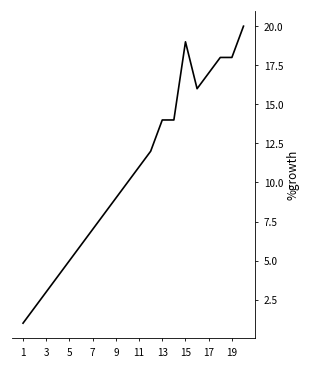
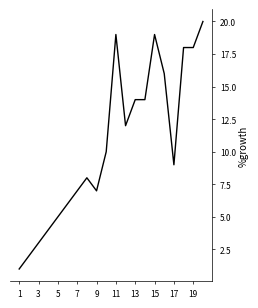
  {
    "1": 1,
    "3": 3,
    "5": 5,
    "7": 7,
-   "9": 9,
-   "11": 11,
+   "9": 7,
+   "11": 19,
    "13": 14,
    "15": 19,
-   "17": 17,
+   "17": 9,
    "19": 18
  }
